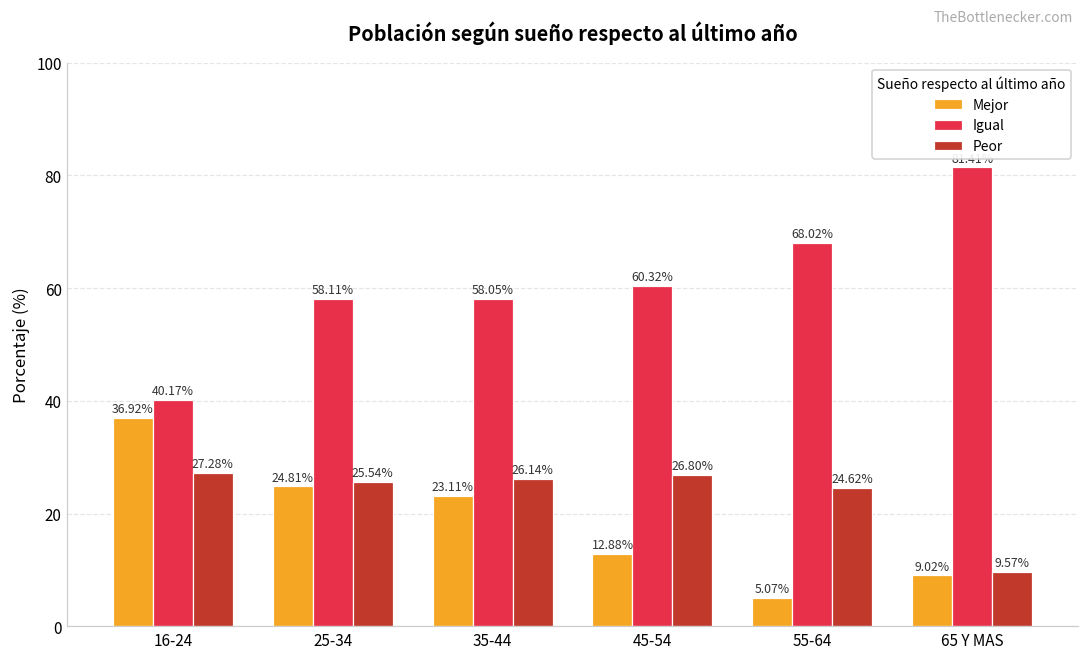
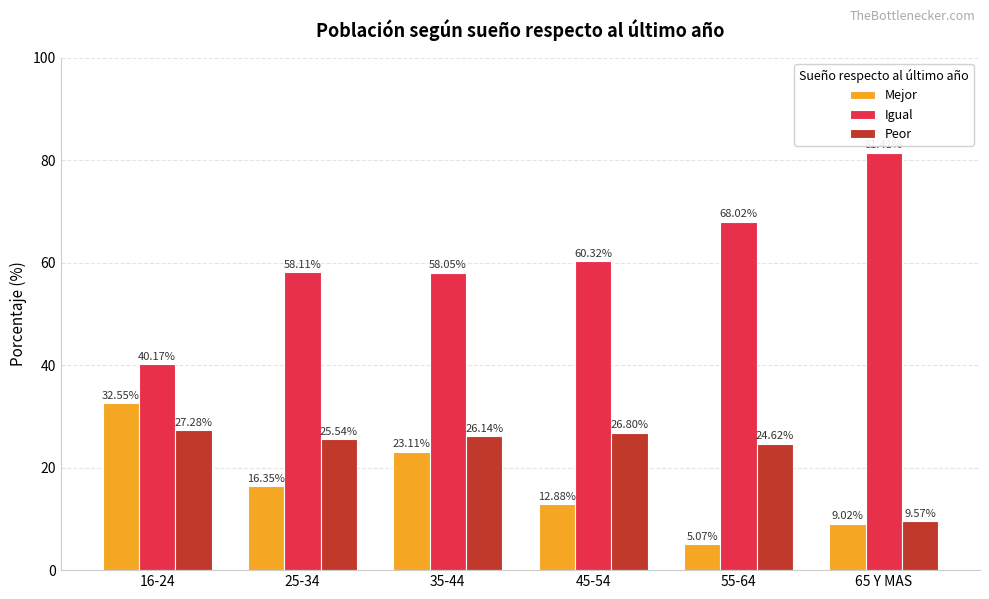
  {
    "Mejor": {
-     "16-24": "36.92%",
-     "25-34": "24.81%",
+     "16-24": "32.55%",
+     "25-34": "16.35%",
      "35-44": "23.11%",
      "45-54": "12.88%",
      "55-64": "5.07%",
      "65 Y MAS": "9.02%"
    }
  }
